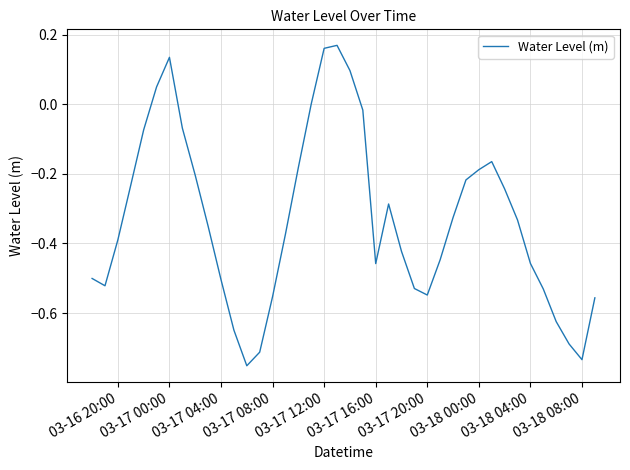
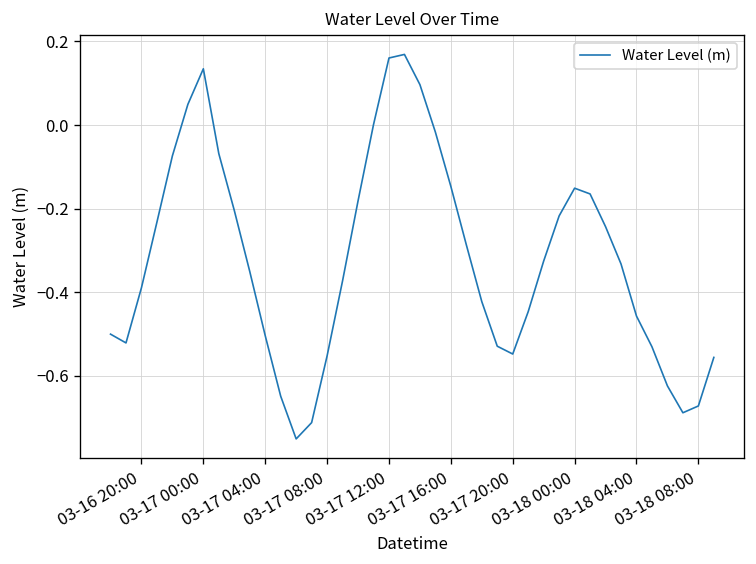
  {
    "03-16 20:00": -0.39,
    "03-17 00:00": 0.13,
    "03-17 04:00": -0.50,
    "03-17 08:00": -0.55,
    "03-17 12:00": 0.16,
-   "03-17 16:00": -0.46,
+   "03-17 16:00": -0.15,
    "03-17 20:00": -0.55,
-   "03-18 00:00": -0.19,
+   "03-18 00:00": -0.15,
    "03-18 04:00": -0.46,
-   "03-18 08:00": -0.73
+   "03-18 08:00": -0.67
  }
